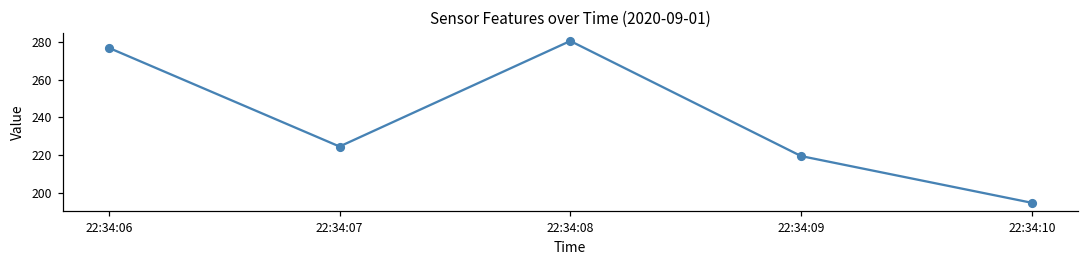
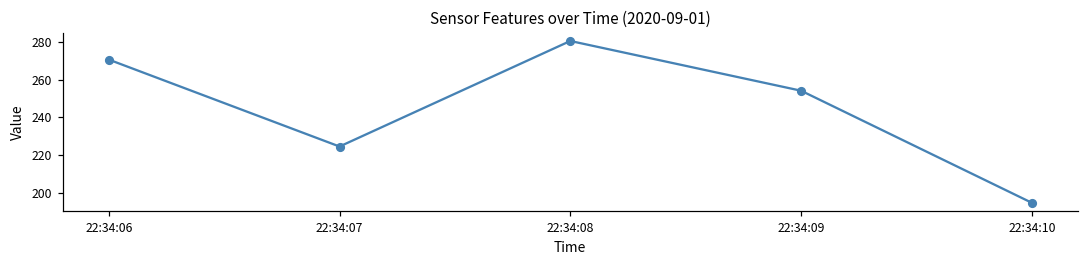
  {
-   "22:34:06": 277,
+   "22:34:06": 271,
    "22:34:07": 225,
    "22:34:08": 280,
-   "22:34:09": 220,
+   "22:34:09": 254,
    "22:34:10": 195
  }
